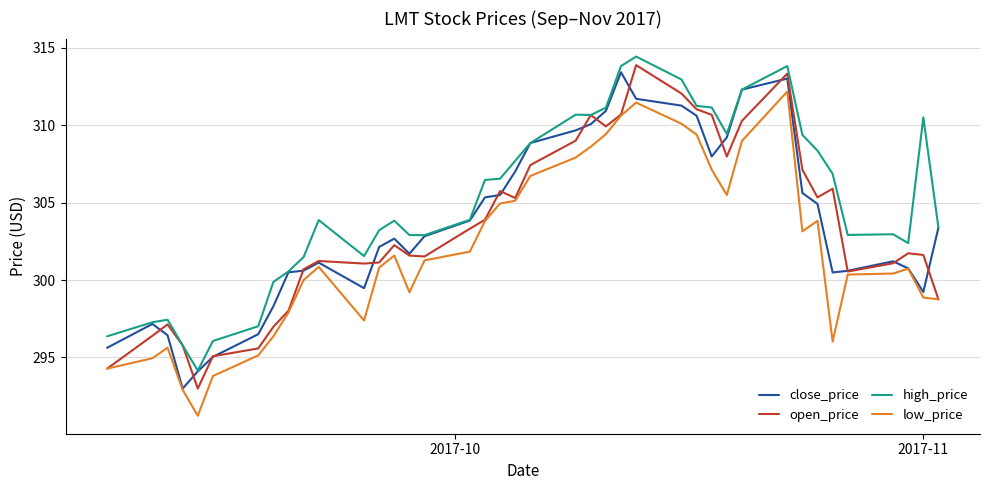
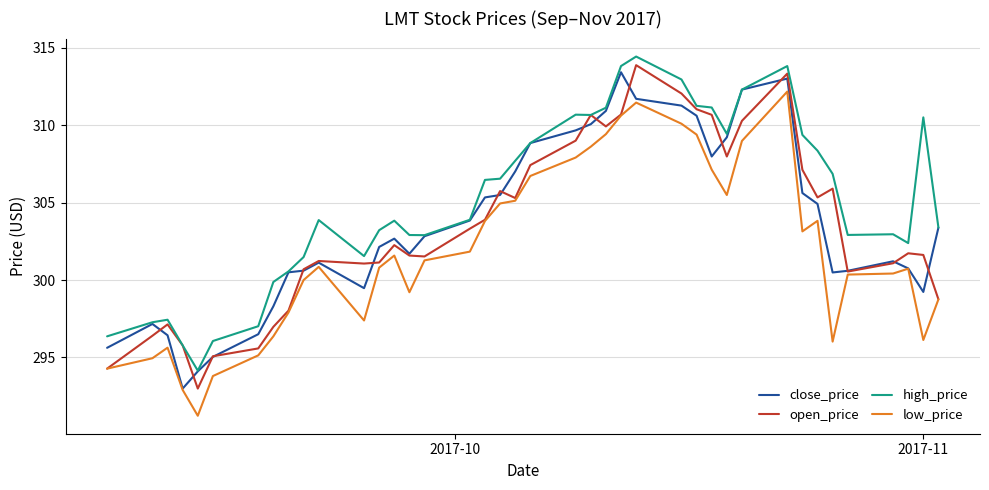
  {
    "close_price": {
      "2017-11": 299.2
    },
    "open_price": {
      "2017-11": 301.6
    },
    "high_price": {
      "2017-11": 310.5
    },
    "low_price": {
-     "2017-11": 298.9
+     "2017-11": 296.1
    }
  }
